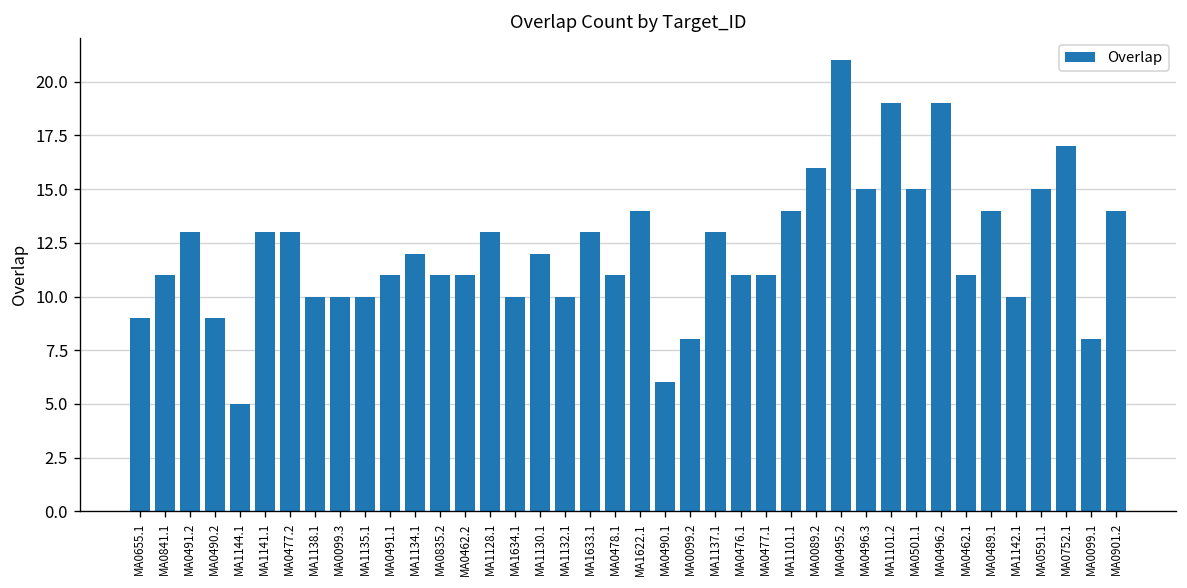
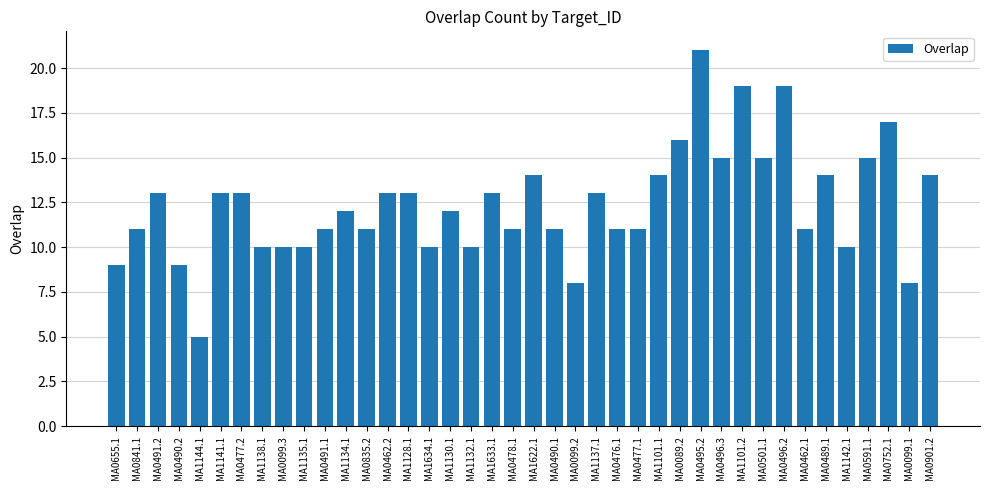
  {
    "MA0655.1": 9,
    "MA0841.1": 11,
    "MA0491.2": 13,
    "MA0490.2": 9,
    "MA1144.1": 5,
    "MA1141.1": 13,
    "MA0477.2": 13,
    "MA1138.1": 10,
    "MA0099.3": 10,
    "MA1135.1": 10,
    "MA0491.1": 11,
    "MA1134.1": 12,
    "MA0835.2": 11,
-   "MA0462.2": 11,
+   "MA0462.2": 13,
    "MA1128.1": 13,
    "MA1634.1": 10,
    "MA1130.1": 12,
    "MA1132.1": 10,
    "MA1633.1": 13,
    "MA0478.1": 11,
    "MA1622.1": 14,
-   "MA0490.1": 6,
+   "MA0490.1": 11,
    "MA0099.2": 8,
    "MA1137.1": 13,
    "MA0476.1": 11,
    "MA0477.1": 11,
    "MA1101.1": 14,
    "MA0089.2": 16,
    "MA0495.2": 21,
    "MA0496.3": 15,
    "MA1101.2": 19,
    "MA0501.1": 15,
    "MA0496.2": 19,
    "MA0462.1": 11,
    "MA0489.1": 14,
    "MA1142.1": 10,
    "MA0591.1": 15,
    "MA0752.1": 17,
    "MA0099.1": 8,
    "MA0901.2": 14
  }
